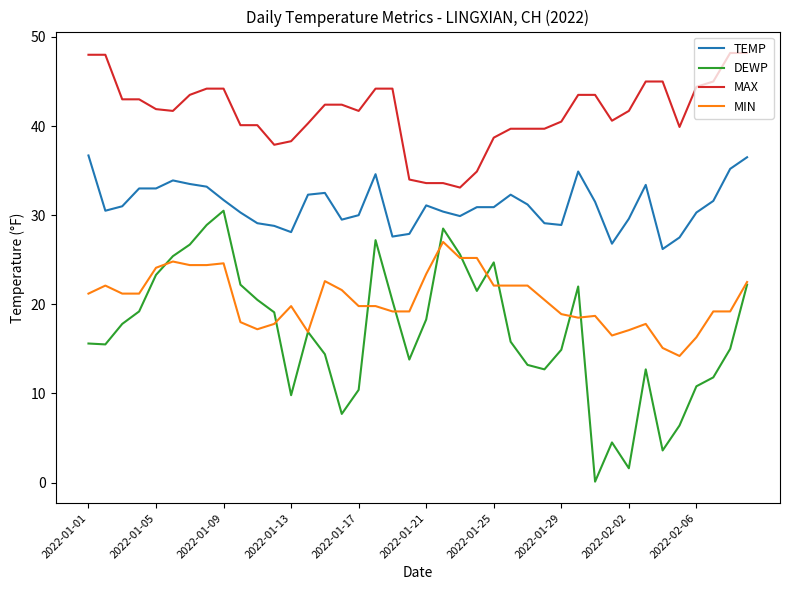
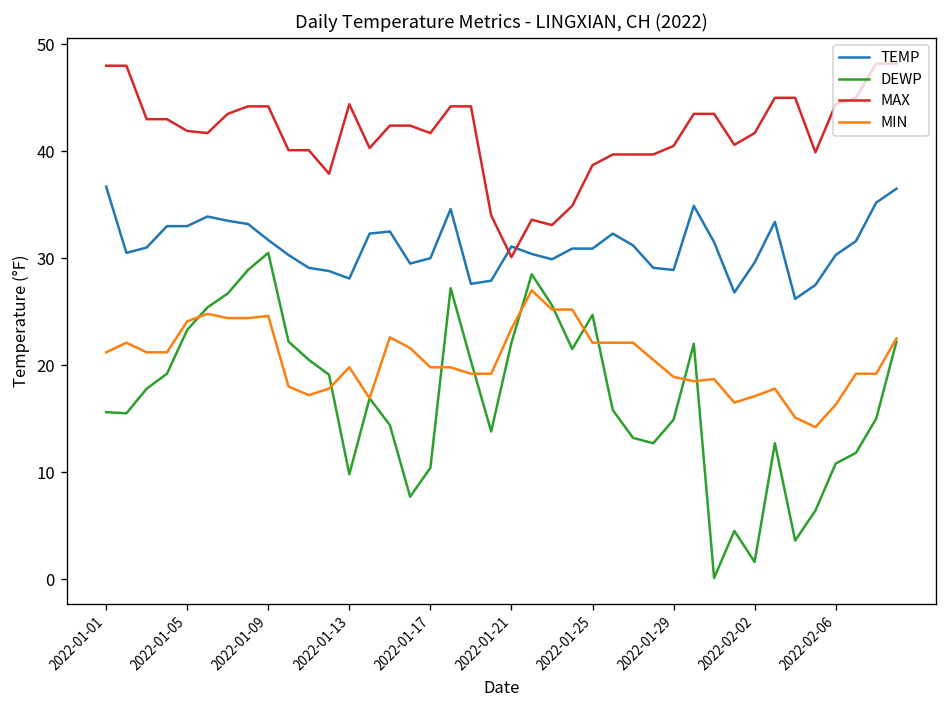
  {
    "TEMP": {
      "2022-01-01": 37,
      "2022-01-05": 33,
      "2022-01-09": 32,
      "2022-01-13": 28,
      "2022-01-17": 30,
      "2022-01-21": 31,
      "2022-01-25": 31,
      "2022-01-29": 29,
      "2022-02-02": 30,
      "2022-02-06": 30
    },
    "DEWP": {
      "2022-01-01": 16,
      "2022-01-05": 23,
      "2022-01-09": 31,
      "2022-01-13": 10,
      "2022-01-17": 10,
-     "2022-01-21": 18,
+     "2022-01-21": 22,
      "2022-01-25": 25,
      "2022-01-29": 15,
      "2022-02-02": 2,
      "2022-02-06": 11
    },
    "MAX": {
      "2022-01-01": 48,
      "2022-01-05": 42,
      "2022-01-09": 44,
-     "2022-01-13": 38,
+     "2022-01-13": 44,
      "2022-01-17": 42,
-     "2022-01-21": 34,
+     "2022-01-21": 30,
      "2022-01-25": 39,
      "2022-01-29": 41,
      "2022-02-02": 42
    },
    "MIN": {
      "2022-01-01": 21,
      "2022-01-05": 24,
      "2022-01-09": 25,
      "2022-01-13": 20,
      "2022-01-17": 20,
      "2022-01-21": 23,
      "2022-01-25": 22,
      "2022-01-29": 19,
      "2022-02-02": 17,
      "2022-02-06": 16
    }
  }
